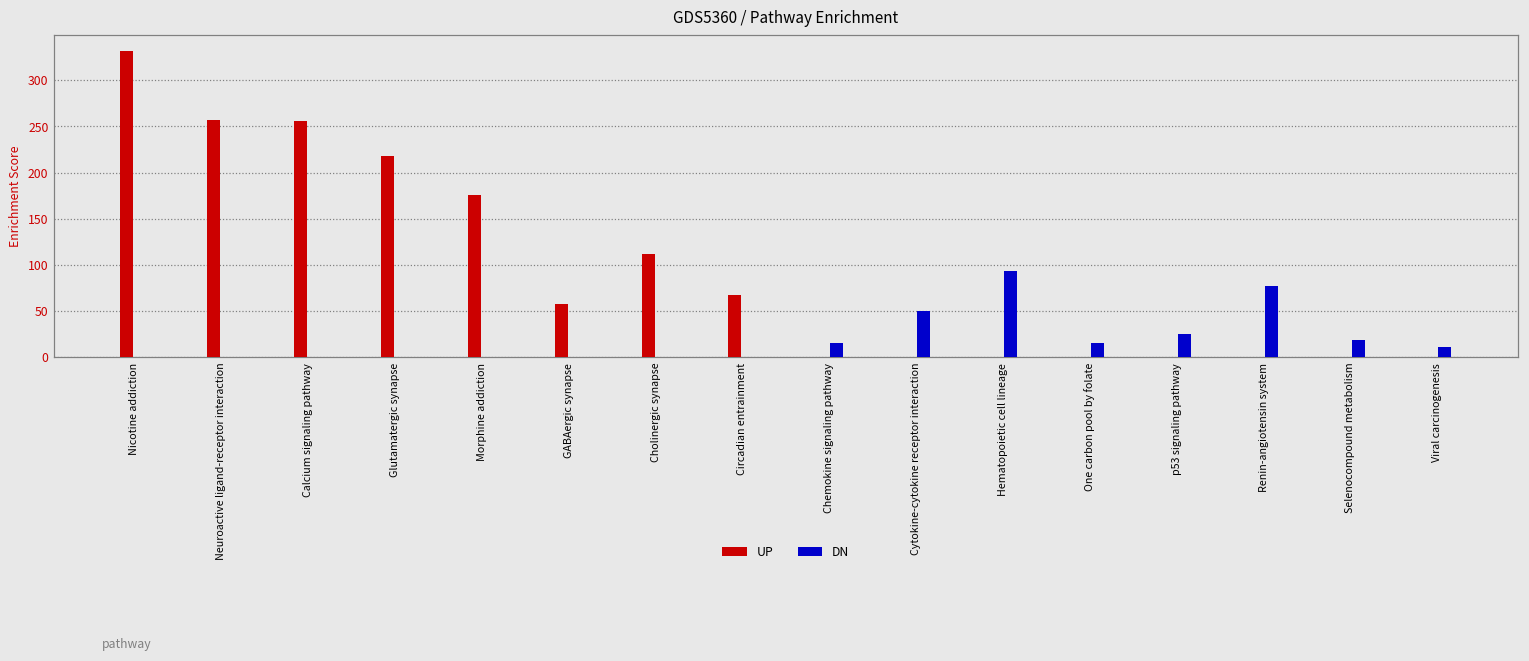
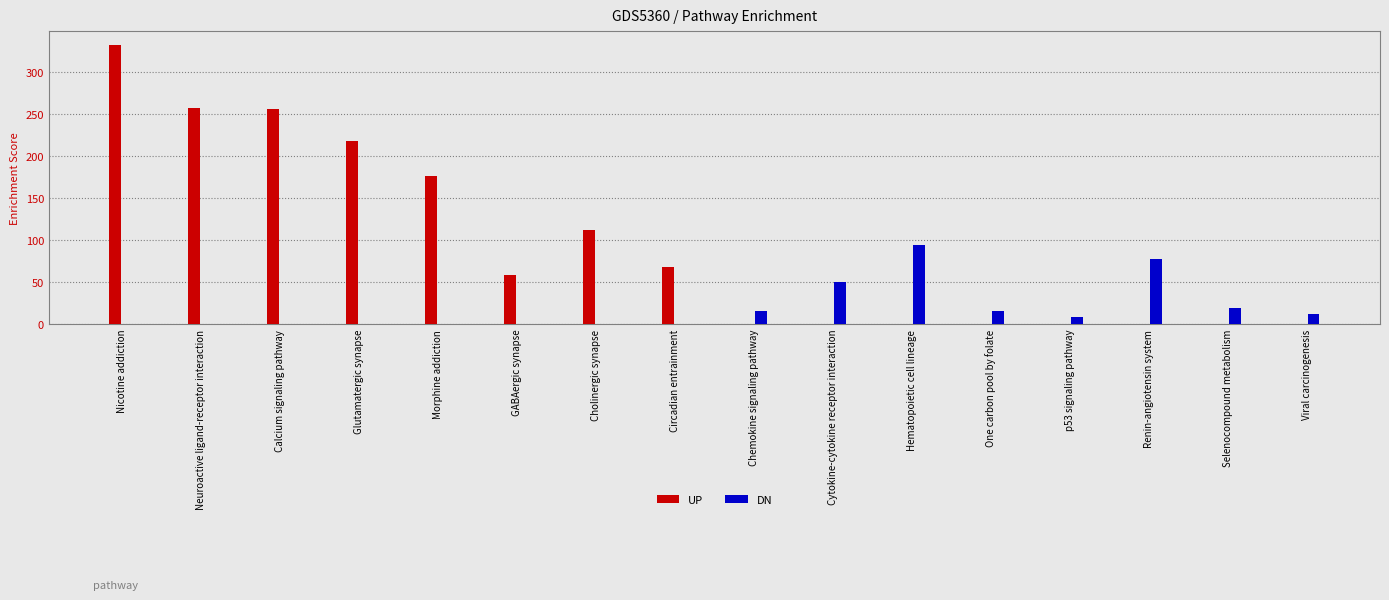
  {
    "UP": {
      "Nicotine addiction": 330,
      "Neuroactive ligand-receptor interaction": 260,
      "Calcium signaling pathway": 260,
      "Glutamatergic synapse": 220,
      "Morphine addiction": 180,
      "GABAergic synapse": 60,
      "Cholinergic synapse": 110,
      "Circadian entrainment": 70,
      "Chemokine signaling pathway": 0,
      "Cytokine-cytokine receptor interaction": 0,
      "Hematopoietic cell lineage": 0,
      "One carbon pool by folate": 0,
      "p53 signaling pathway": 0,
      "Renin-angiotensin system": 0,
      "Selenocompound metabolism": 0,
      "Viral carcinogenesis": 0
    },
    "DN": {
      "Nicotine addiction": 0,
      "Neuroactive ligand-receptor interaction": 0,
      "Calcium signaling pathway": 0,
      "Glutamatergic synapse": 0,
      "Morphine addiction": 0,
      "GABAergic synapse": 0,
      "Cholinergic synapse": 0,
      "Circadian entrainment": 0,
      "Chemokine signaling pathway": 20,
      "Cytokine-cytokine receptor interaction": 50,
      "Hematopoietic cell lineage": 90,
      "One carbon pool by folate": 20,
-     "p53 signaling pathway": 30,
+     "p53 signaling pathway": 10,
      "Renin-angiotensin system": 80,
      "Selenocompound metabolism": 20,
      "Viral carcinogenesis": 10
    }
  }
